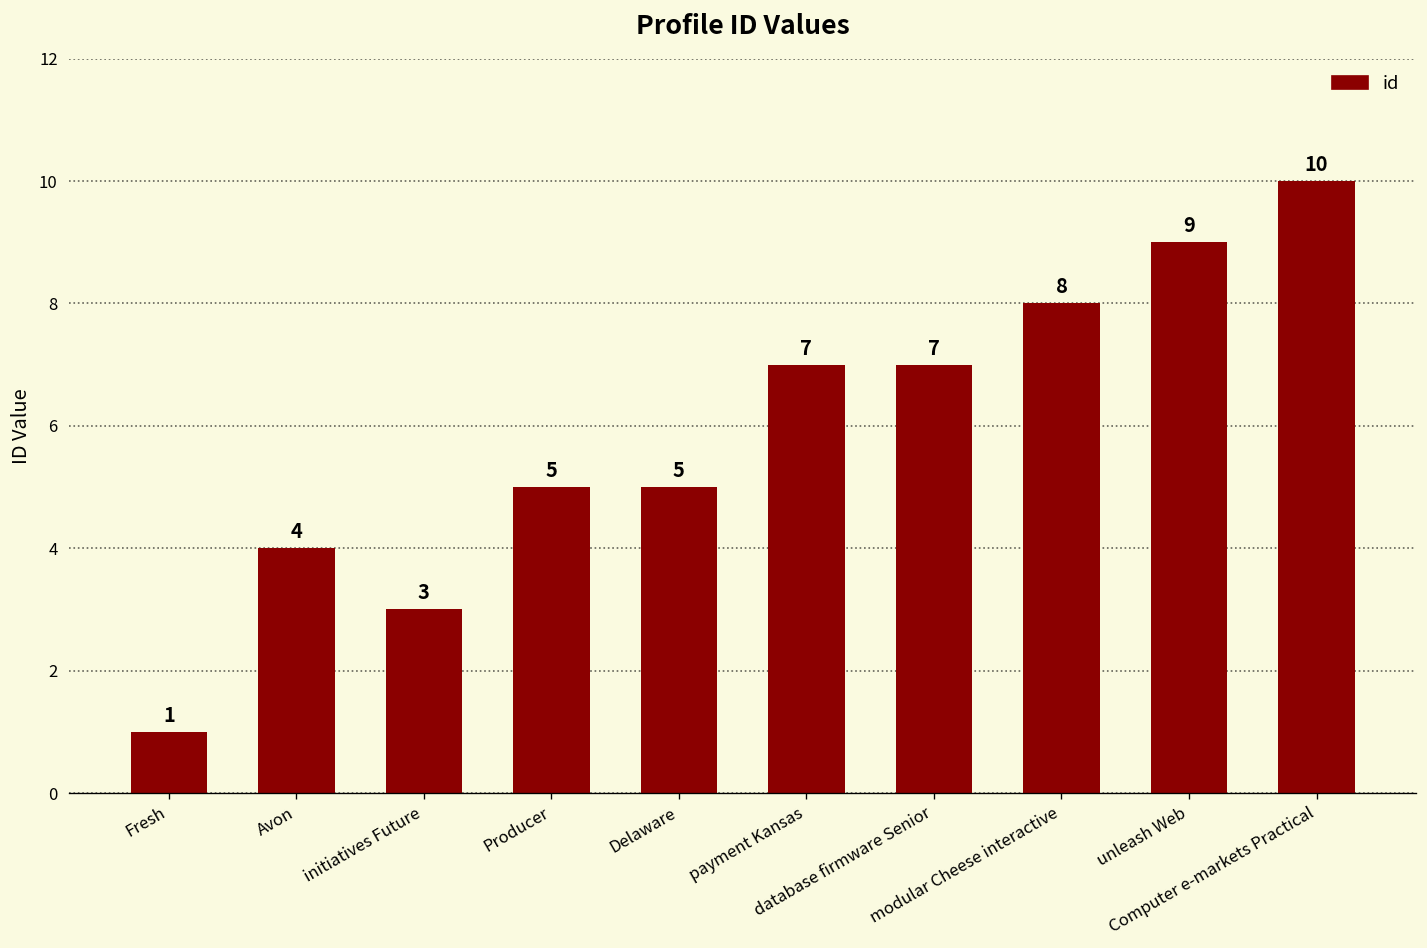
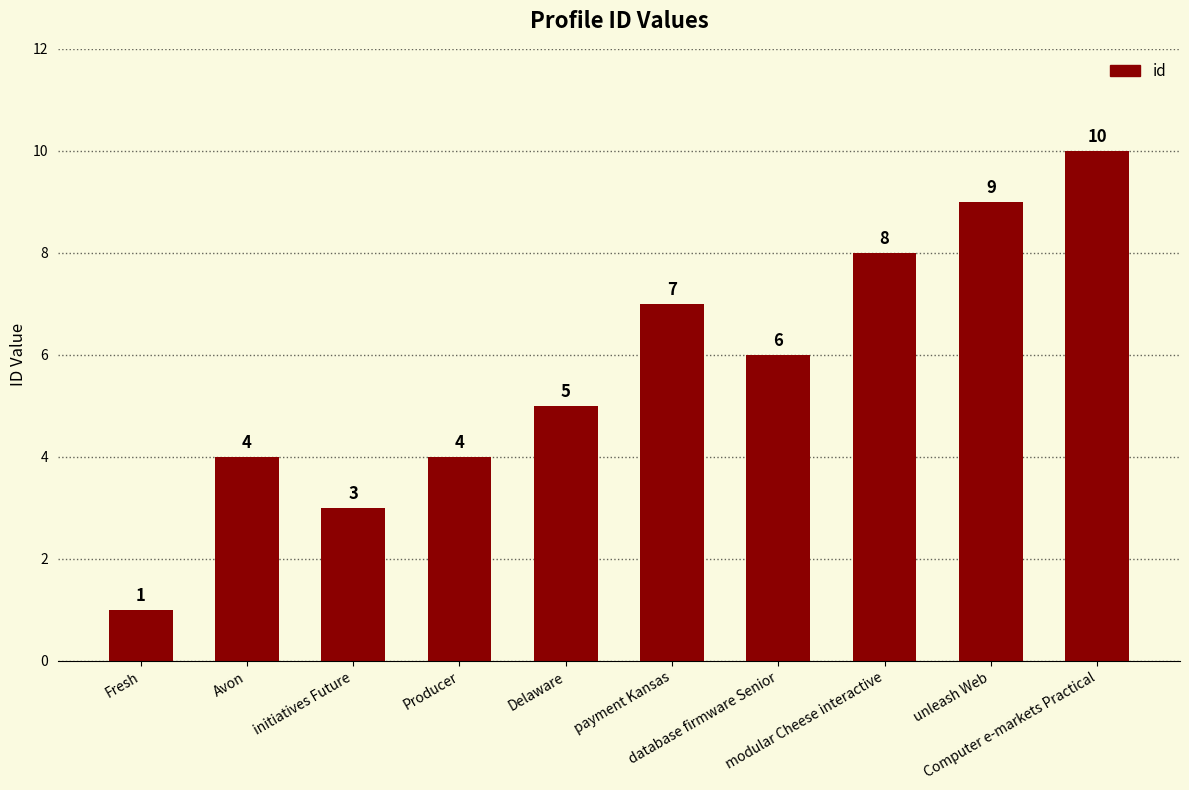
  {
    "Fresh": 1,
    "Avon": 4,
    "initiatives Future": 3,
-   "Producer": 5,
+   "Producer": 4,
    "Delaware": 5,
    "payment Kansas": 7,
-   "database firmware Senior": 7,
+   "database firmware Senior": 6,
    "modular Cheese interactive": 8,
    "unleash Web": 9,
    "Computer e-markets Practical": 10
  }
